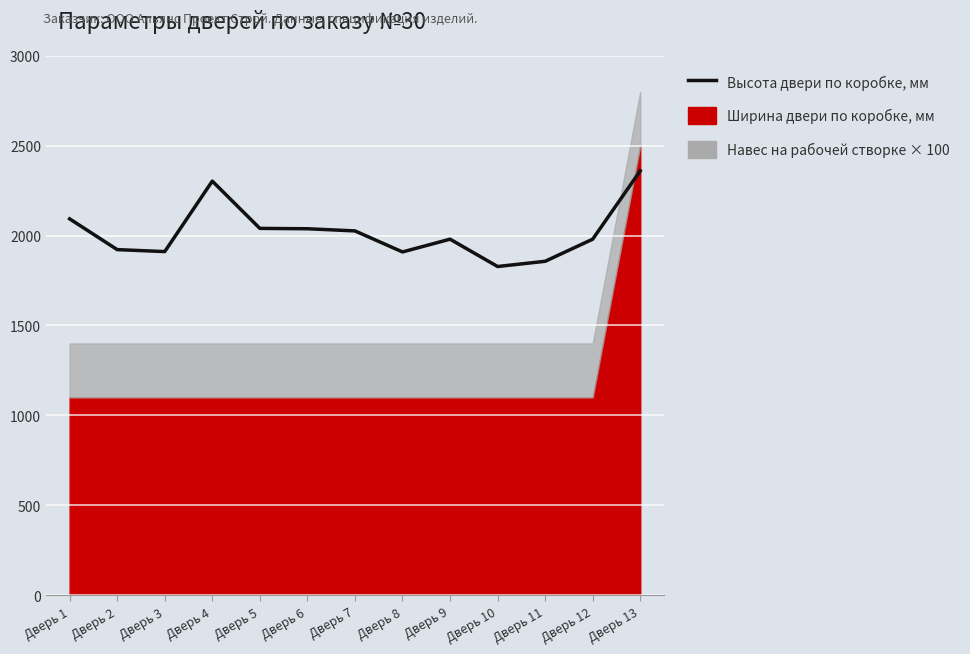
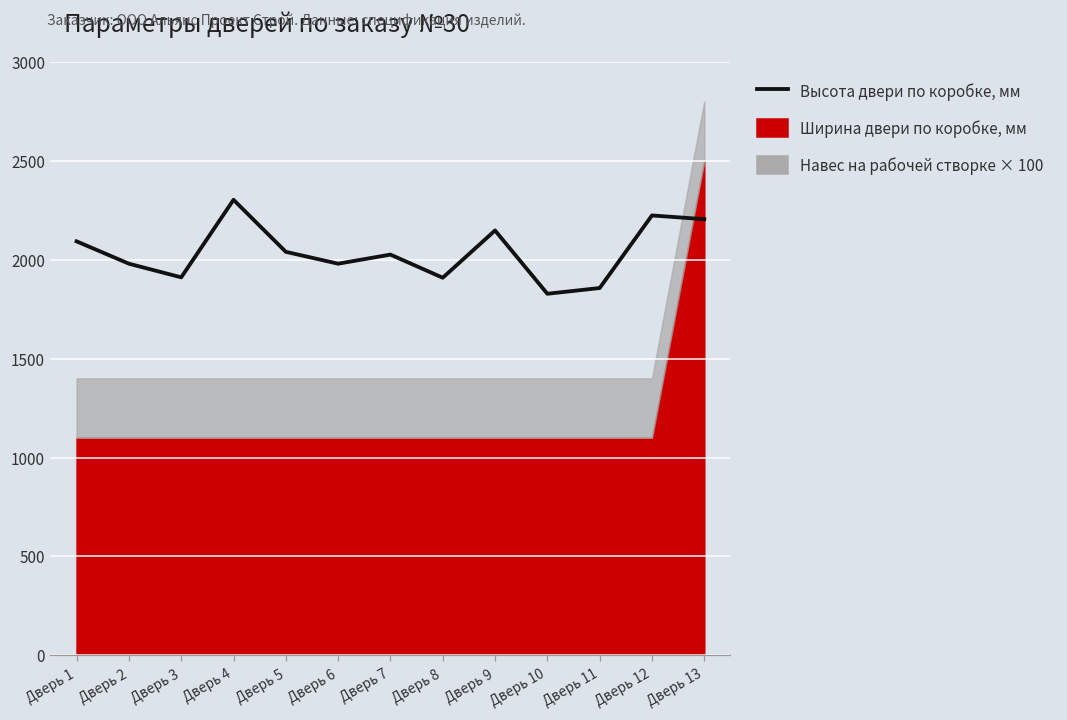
  {
    "Высота двери по коробке, мм": {
      "Дверь 1": 2090,
-     "Дверь 2": 1920,
+     "Дверь 2": 1980,
      "Дверь 3": 1910,
      "Дверь 4": 2300,
      "Дверь 5": 2040,
-     "Дверь 6": 2040,
+     "Дверь 6": 1980,
      "Дверь 7": 2030,
      "Дверь 8": 1910,
-     "Дверь 9": 1980,
+     "Дверь 9": 2150,
      "Дверь 10": 1830,
      "Дверь 11": 1860,
-     "Дверь 12": 1980,
-     "Дверь 13": 2360
+     "Дверь 12": 2220,
+     "Дверь 13": 2210
    },
    "Ширина двери по коробке, мм": {
      "Дверь 1": 1100,
      "Дверь 2": 1100,
      "Дверь 3": 1100,
      "Дверь 4": 1100,
      "Дверь 5": 1100,
      "Дверь 6": 1100,
      "Дверь 7": 1100,
      "Дверь 8": 1100,
      "Дверь 9": 1100,
      "Дверь 10": 1100,
      "Дверь 11": 1100,
      "Дверь 12": 1100,
      "Дверь 13": 2500
    },
    "Навес на рабочей створке × 100": {
      "Дверь 1": 300,
      "Дверь 2": 300,
      "Дверь 3": 300,
      "Дверь 4": 300,
      "Дверь 5": 300,
      "Дверь 6": 300,
      "Дверь 7": 300,
      "Дверь 8": 300,
      "Дверь 9": 300,
      "Дверь 10": 300,
      "Дверь 11": 300,
      "Дверь 12": 300,
      "Дверь 13": 300
    }
  }
